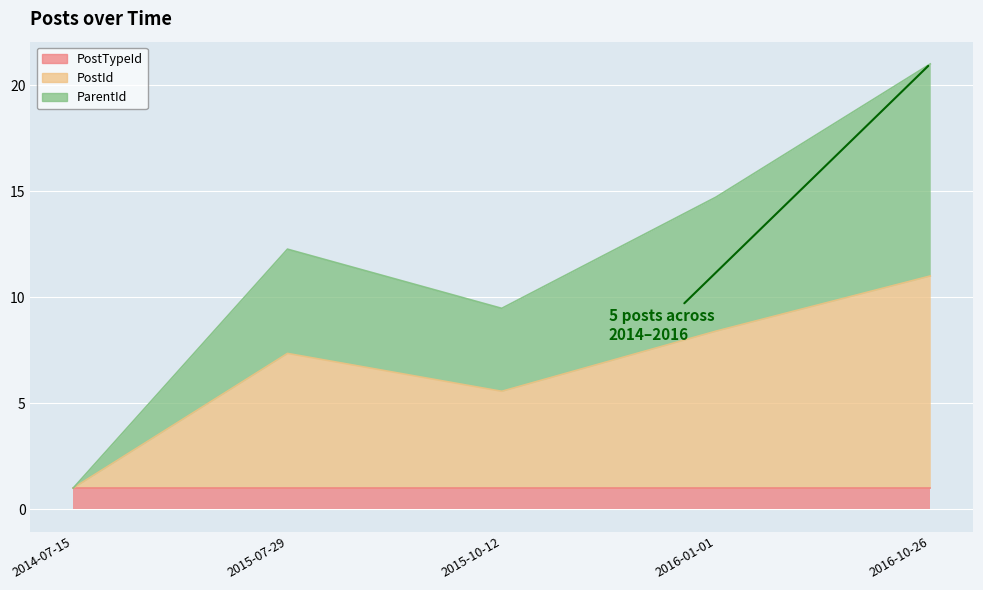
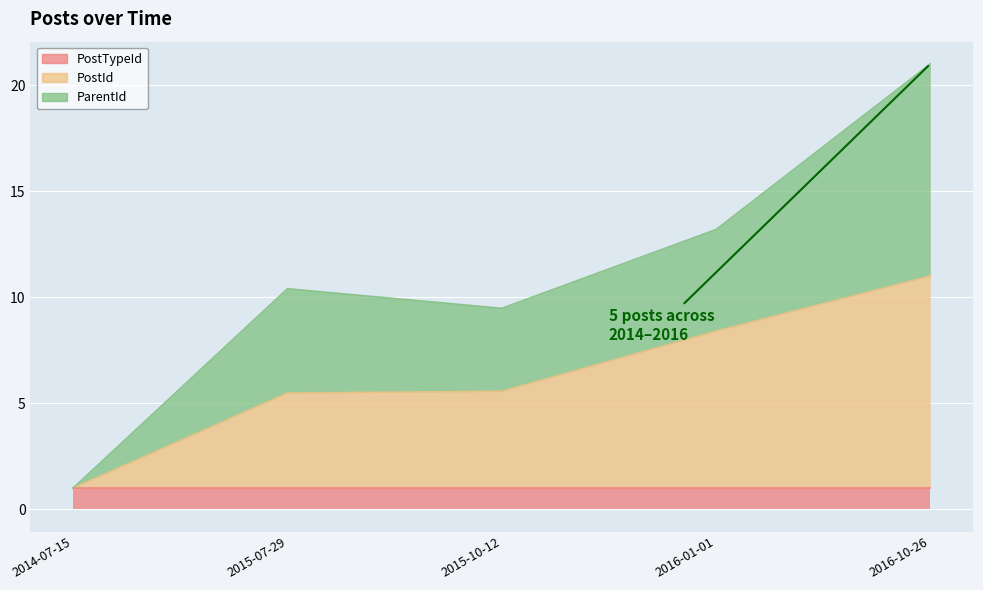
  {
    "PostTypeId": {
      "2015-07-29": 1.0,
      "2015-10-12": 1.0,
      "2016-01-01": 1.0,
      "2016-10-26": 1.0
    },
    "PostId": {
-     "2015-07-29": 6.3,
+     "2015-07-29": 4.5,
      "2015-10-12": 4.6,
      "2016-10-26": 10.0
    },
    "ParentId": {
      "2015-07-29": 4.9,
      "2015-10-12": 3.9,
-     "2016-01-01": 6.3,
+     "2016-01-01": 4.8,
      "2016-10-26": 10.0
    }
  }
